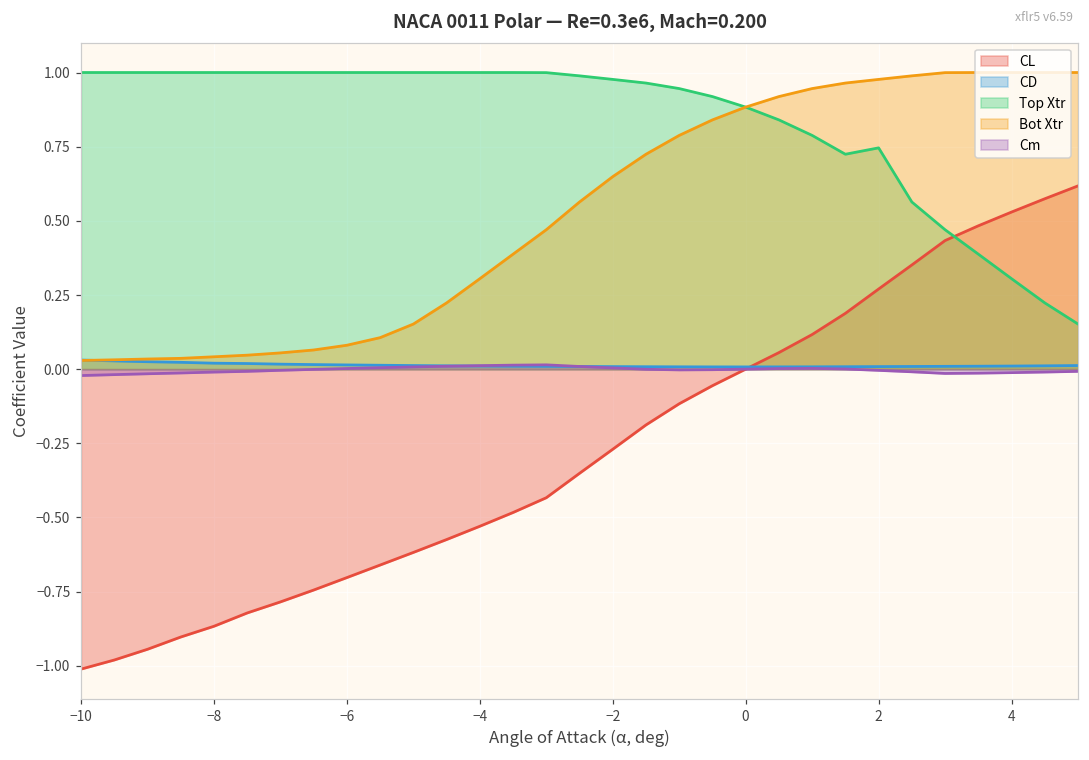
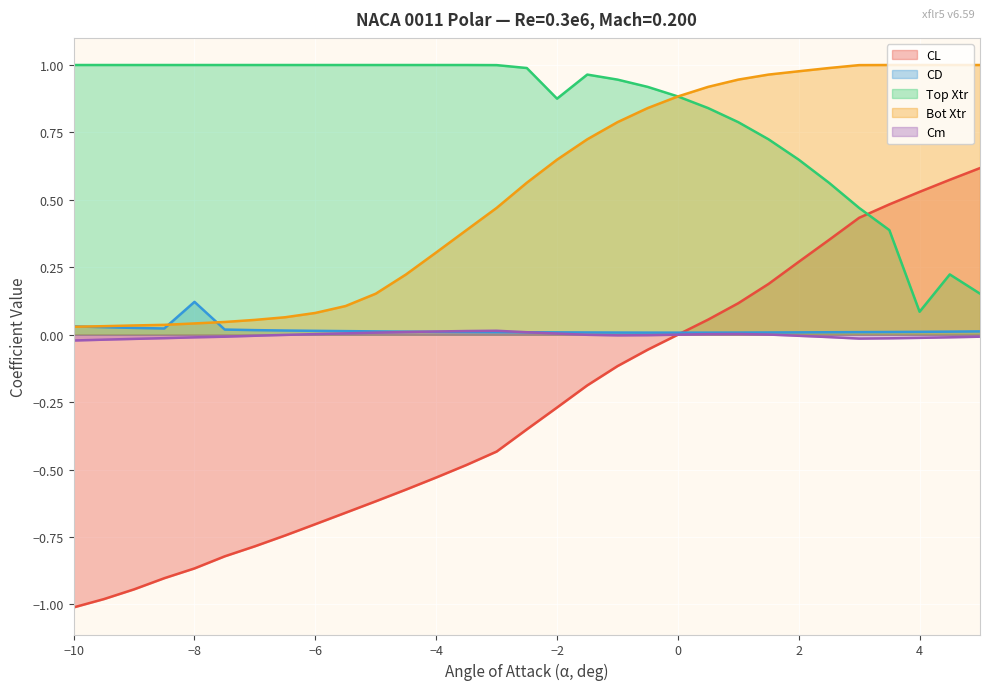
  {
    "CD": {
-     "−8": 0.02,
+     "−8": 0.12,
      "−6": 0.01,
      "4": 0.01
    },
    "Top Xtr": {
      "−10": 1.00,
      "−8": 1.00,
      "−6": 1.00,
      "−4": 1.00,
-     "−2": 0.98,
-     "2": 0.75,
-     "4": 0.31
+     "−2": 0.88,
+     "2": 0.65,
+     "4": 0.09
    }
  }
